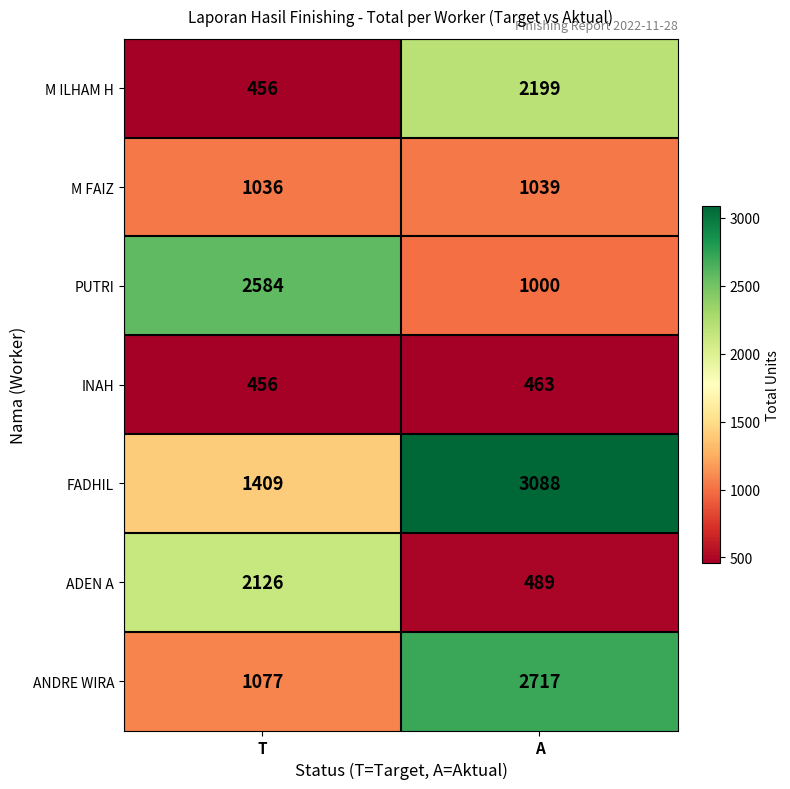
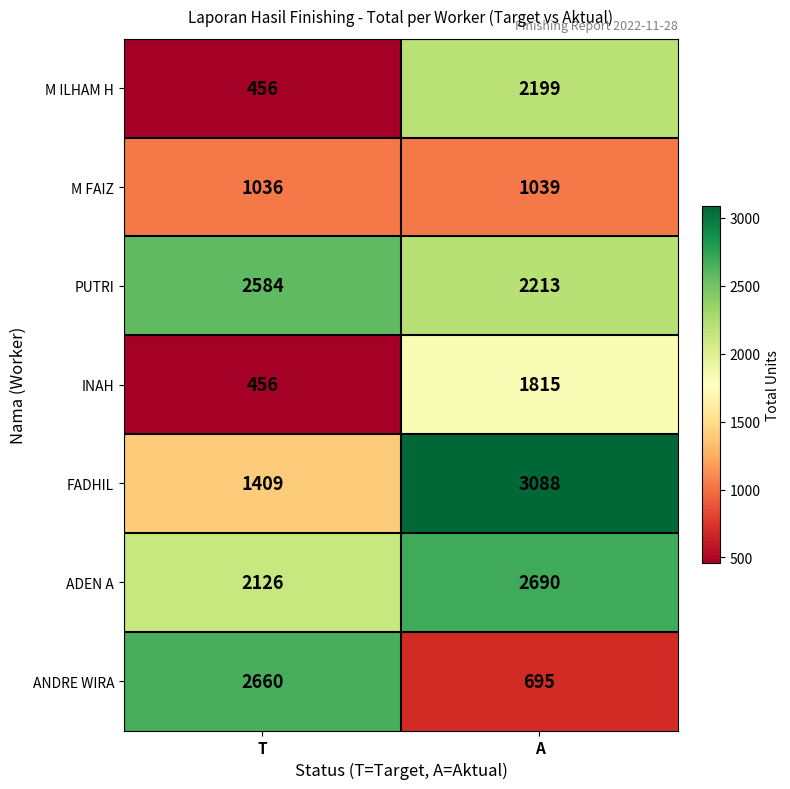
  {
    "M ILHAM H": {
      "T": 456,
      "A": 2199
    },
    "M FAIZ": {
      "T": 1036,
      "A": 1039
    },
    "PUTRI": {
      "T": 2584,
-     "A": 1000
+     "A": 2213
    },
    "INAH": {
      "T": 456,
-     "A": 463
+     "A": 1815
    },
    "FADHIL": {
      "T": 1409,
      "A": 3088
    },
    "ADEN A": {
      "T": 2126,
-     "A": 489
+     "A": 2690
    },
    "ANDRE WIRA": {
-     "T": 1077,
-     "A": 2717
+     "T": 2660,
+     "A": 695
    }
  }
